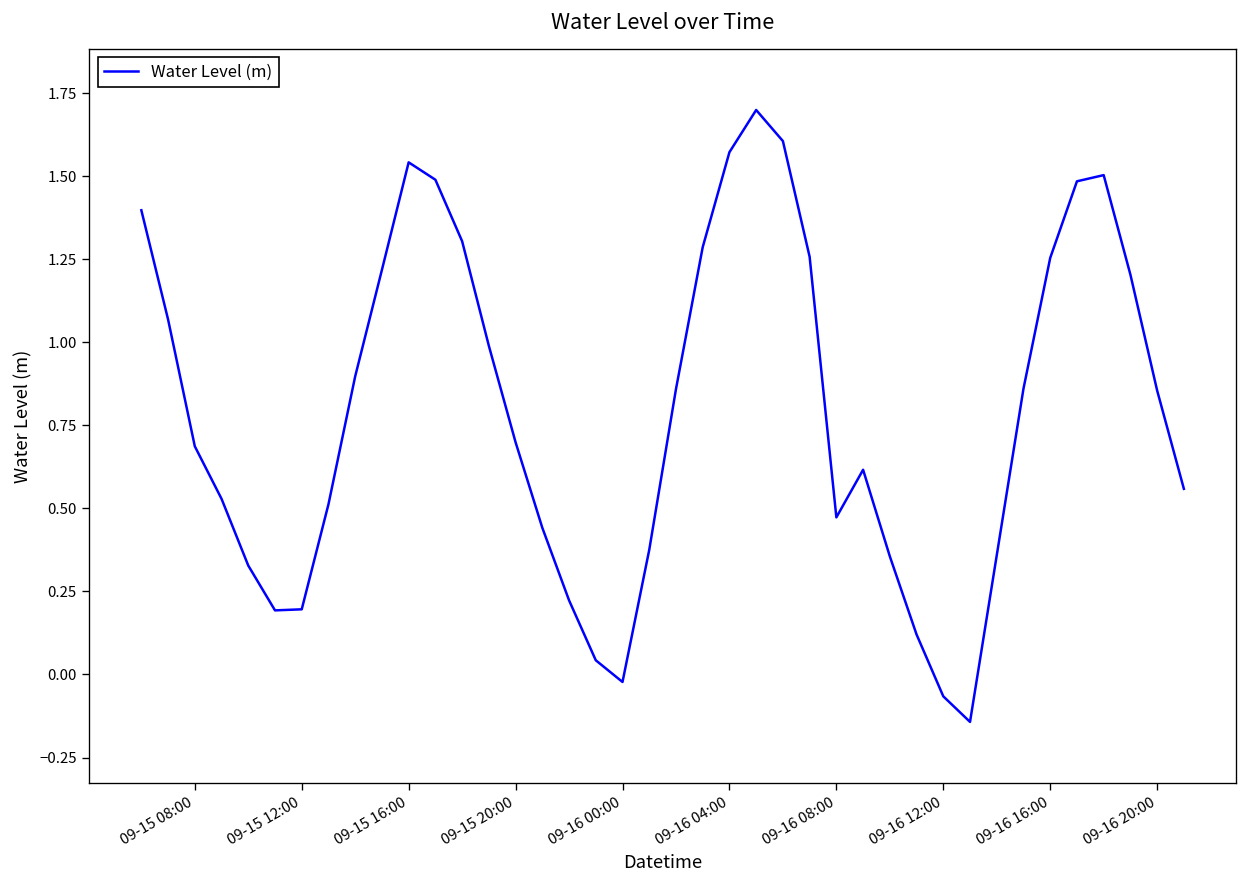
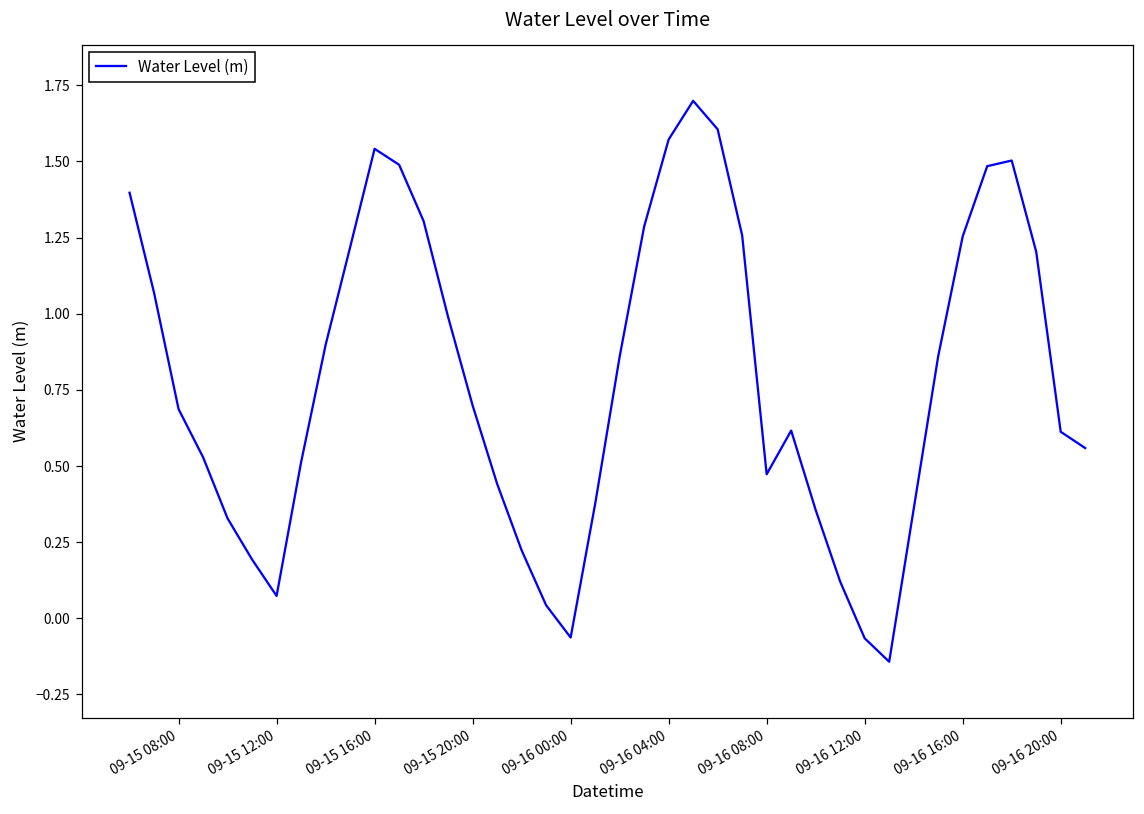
  {
    "09-15 08:00": 0.69,
-   "09-15 12:00": 0.20,
+   "09-15 12:00": 0.07,
    "09-15 16:00": 1.54,
    "09-15 20:00": 0.70,
-   "09-16 00:00": -0.02,
+   "09-16 00:00": -0.06,
    "09-16 04:00": 1.57,
    "09-16 08:00": 0.47,
    "09-16 12:00": -0.07,
    "09-16 16:00": 1.25,
-   "09-16 20:00": 0.85
+   "09-16 20:00": 0.61
  }
